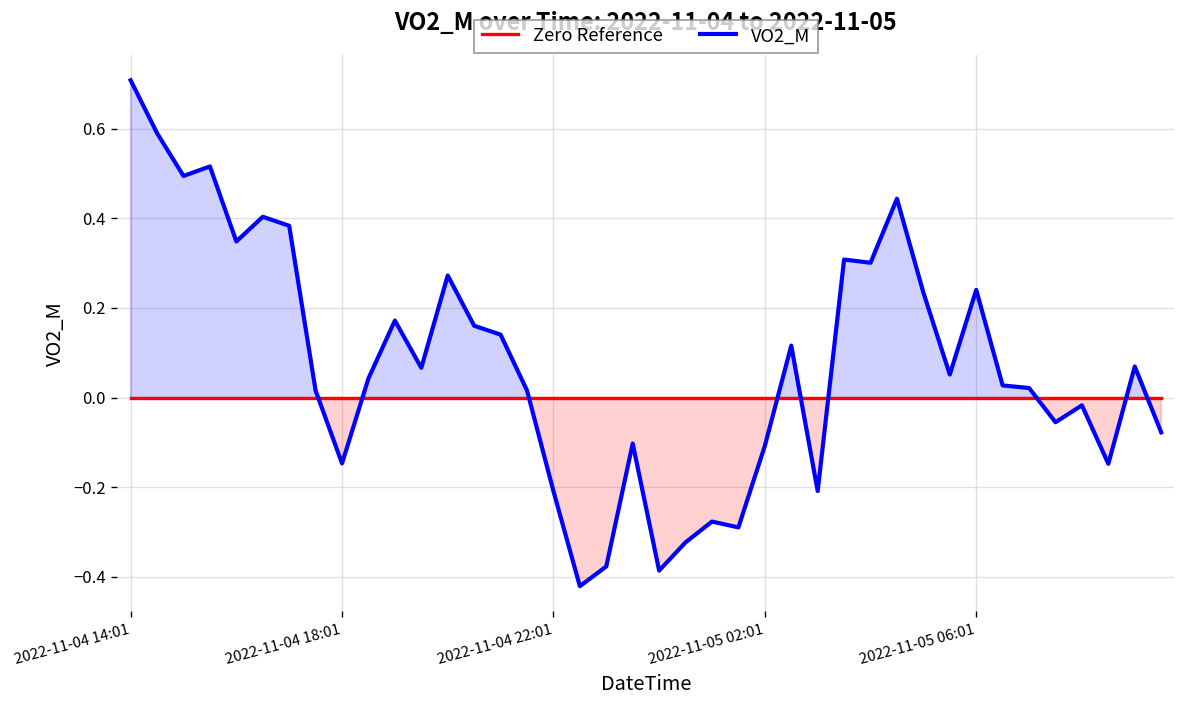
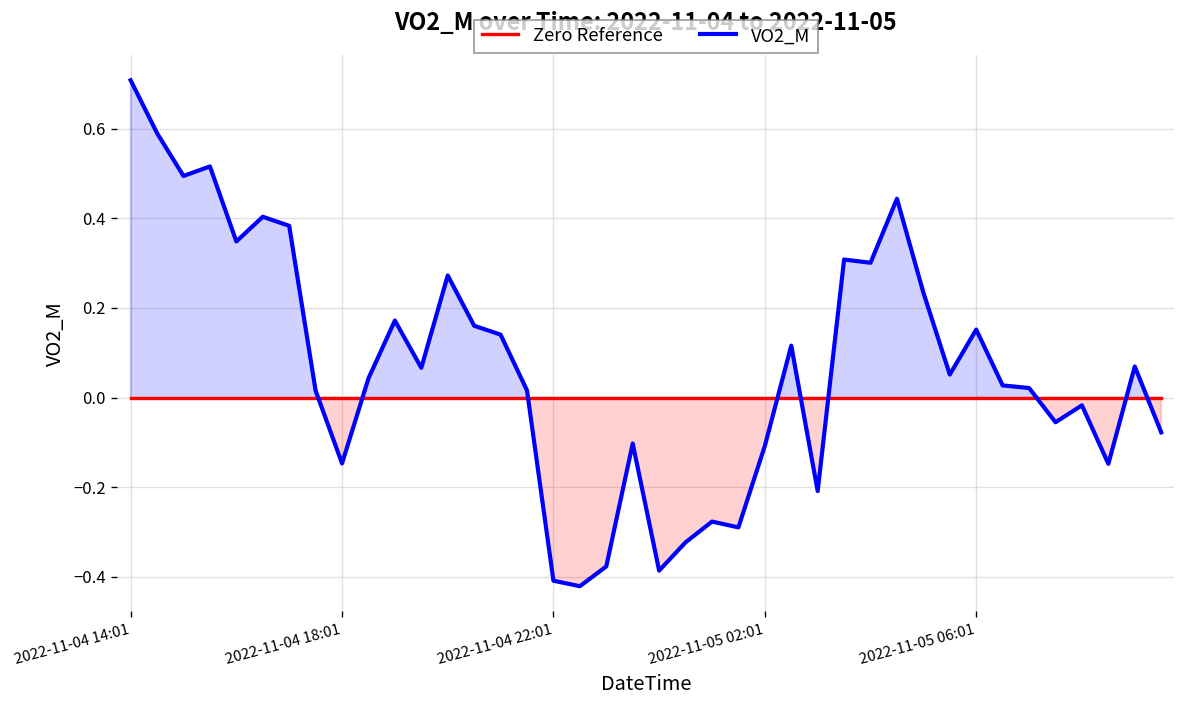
  {
    "Zero Reference": {
      "2022-11-04 14:01": 0.00,
      "2022-11-04 18:01": 0.00,
      "2022-11-04 22:01": 0.00,
      "2022-11-05 02:01": 0.00,
      "2022-11-05 06:01": 0.00
    },
    "VO2_M": {
      "2022-11-04 14:01": 0.71,
      "2022-11-04 18:01": -0.15,
-     "2022-11-04 22:01": -0.21,
+     "2022-11-04 22:01": -0.41,
      "2022-11-05 02:01": -0.11,
-     "2022-11-05 06:01": 0.24
+     "2022-11-05 06:01": 0.15
    }
  }
